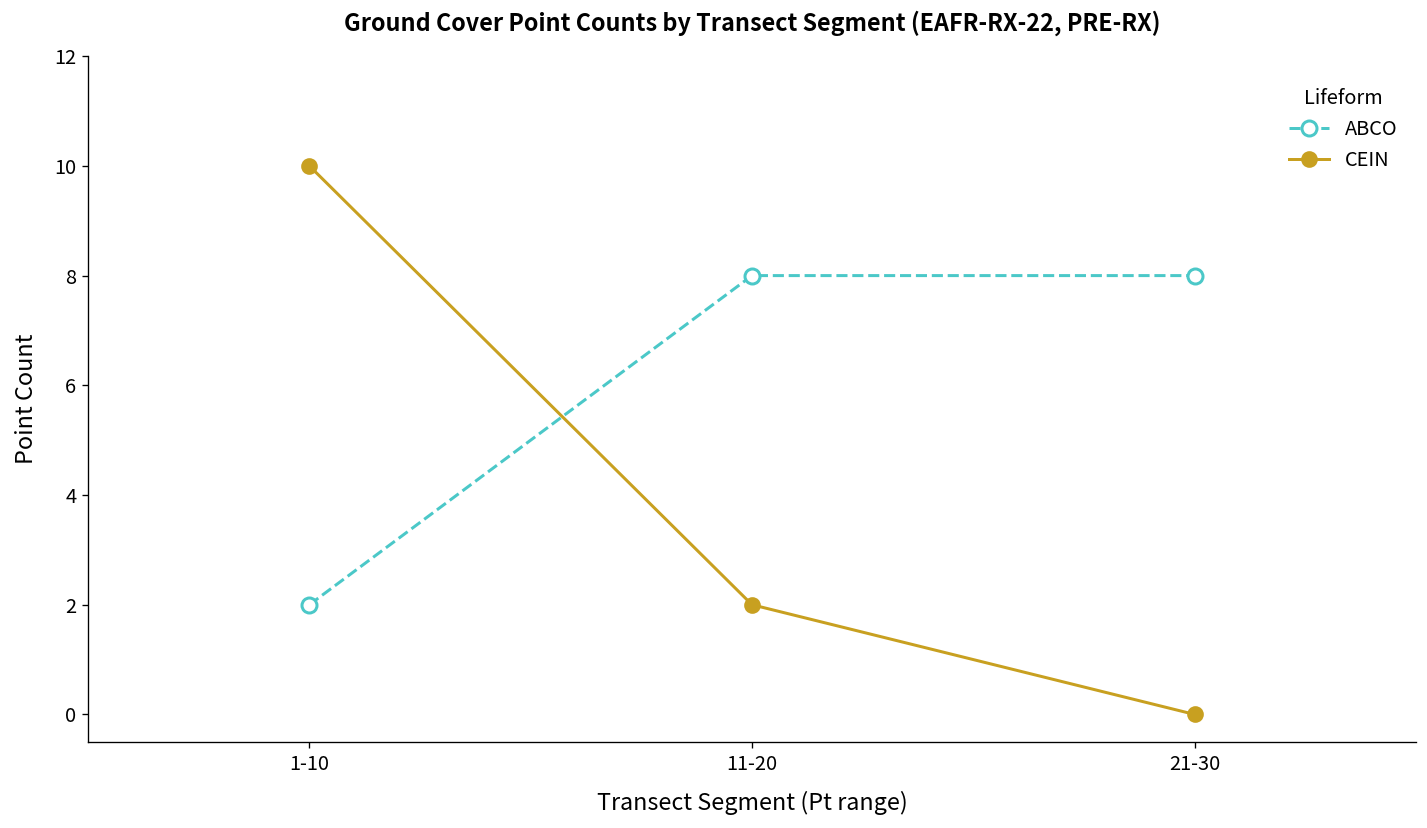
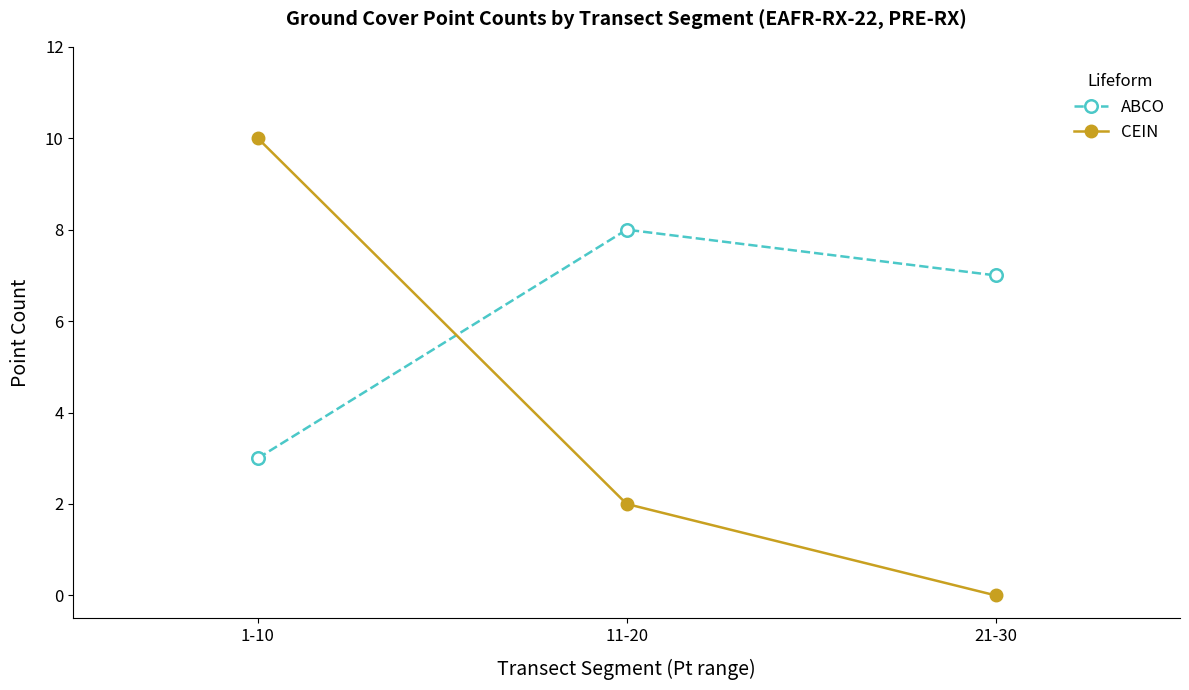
  {
    "ABCO": {
-     "1-10": 2,
+     "1-10": 3,
      "11-20": 8,
-     "21-30": 8
+     "21-30": 7
    },
    "CEIN": {
      "1-10": 10,
      "11-20": 2,
      "21-30": 0
    }
  }
